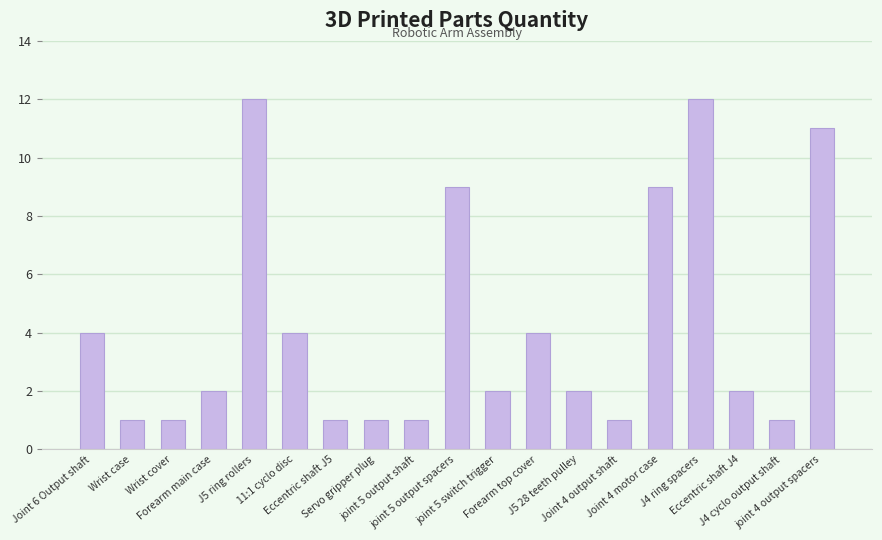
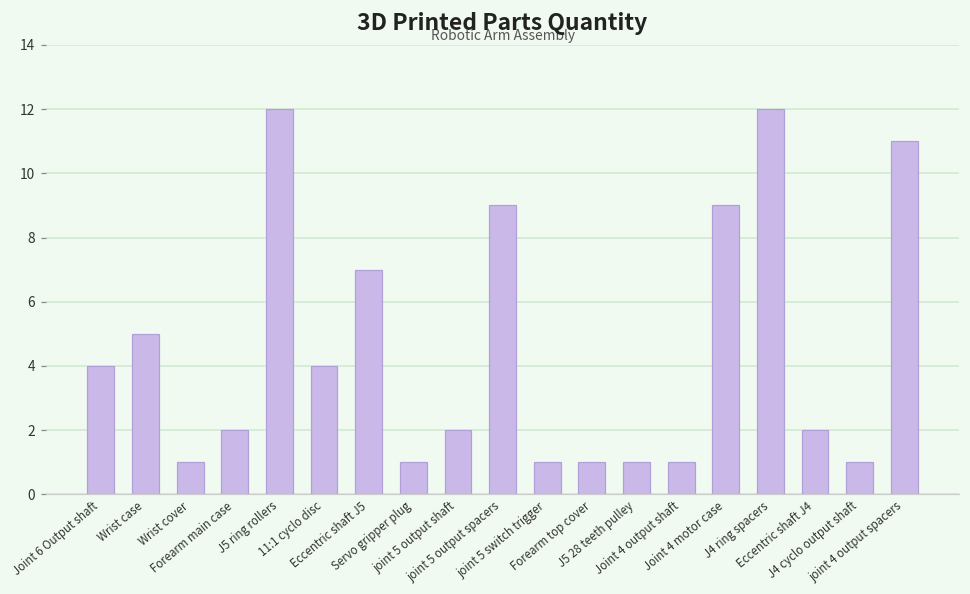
  {
    "Joint 6 Output shaft": 4,
-   "Wrist case": 1,
+   "Wrist case": 5,
    "Wrist cover": 1,
    "Forearm main case": 2,
    "J5 ring rollers": 12,
    "11:1 cyclo disc": 4,
-   "Eccentric shaft J5": 1,
+   "Eccentric shaft J5": 7,
    "Servo gripper plug": 1,
-   "joint 5 output shaft": 1,
+   "joint 5 output shaft": 2,
    "joint 5 output spacers": 9,
-   "joint 5 switch trigger": 2,
-   "Forearm top cover": 4,
-   "J5 28 teeth pulley": 2,
+   "joint 5 switch trigger": 1,
+   "Forearm top cover": 1,
+   "J5 28 teeth pulley": 1,
    "Joint 4 output shaft": 1,
    "Joint 4 motor case": 9,
    "J4 ring spacers": 12,
    "Eccentric shaft J4": 2,
    "J4 cyclo output shaft": 1,
    "joint 4 output spacers": 11
  }
